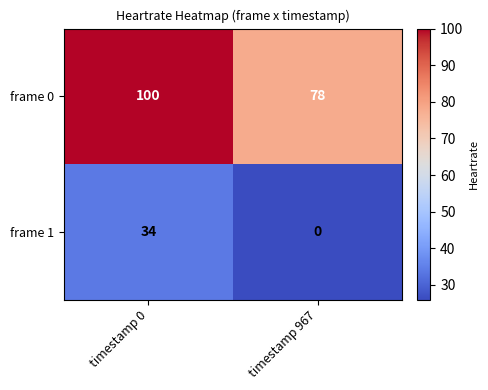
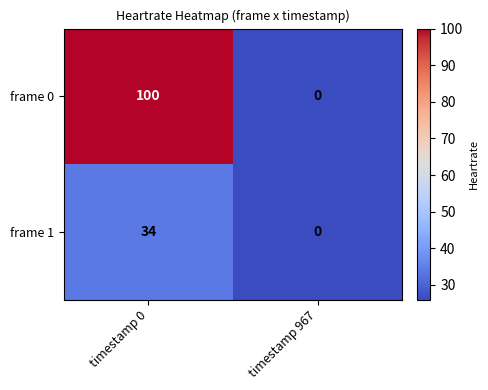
  {
    "frame 0": {
      "timestamp 0": 100,
-     "timestamp 967": 78
+     "timestamp 967": 0
    },
    "frame 1": {
      "timestamp 0": 34,
      "timestamp 967": 0
    }
  }
